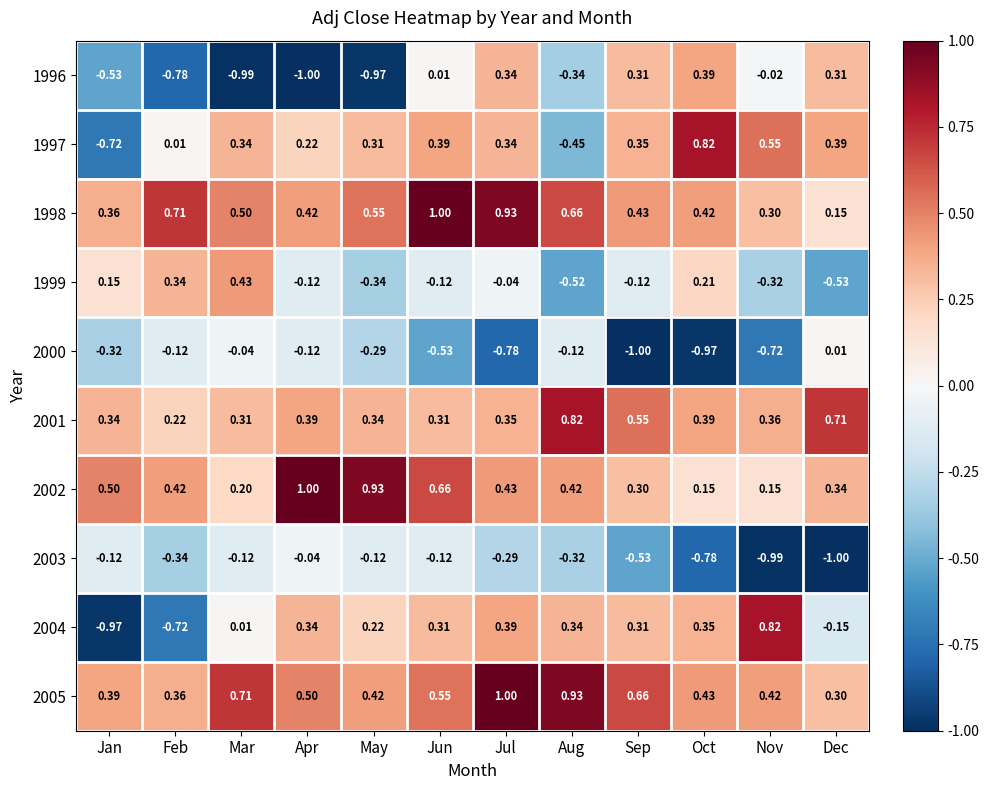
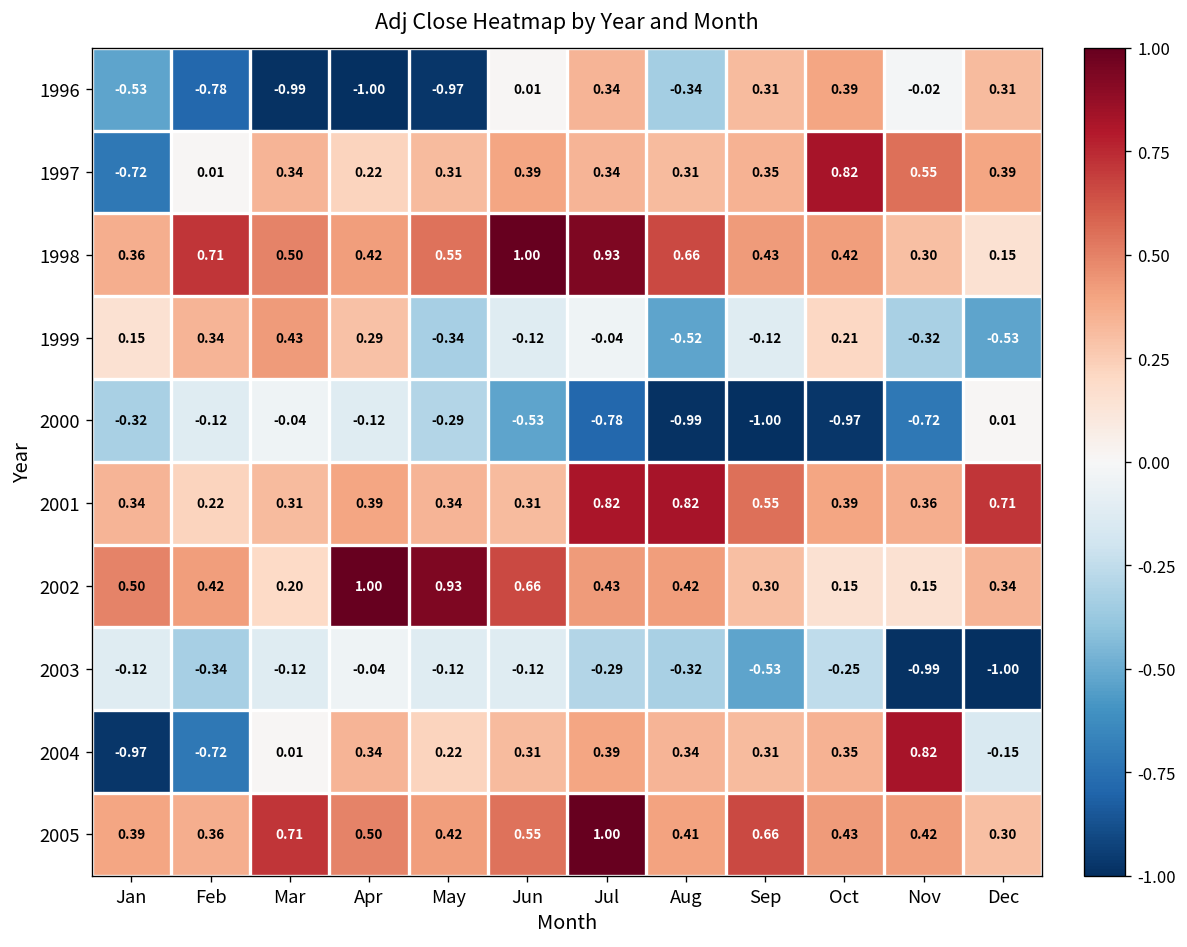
  {
    "1996": {
      "Jan": -0.53,
      "Feb": -0.78,
      "Mar": -0.99,
      "Apr": -1.00,
      "May": -0.97,
      "Jun": 0.01,
      "Jul": 0.34,
      "Aug": -0.34,
      "Sep": 0.31,
      "Oct": 0.39,
      "Nov": -0.02,
      "Dec": 0.31
    },
    "1997": {
      "Jan": -0.72,
      "Feb": 0.01,
      "Mar": 0.34,
      "Apr": 0.22,
      "May": 0.31,
      "Jun": 0.39,
      "Jul": 0.34,
-     "Aug": -0.45,
+     "Aug": 0.31,
      "Sep": 0.35,
      "Oct": 0.82,
      "Nov": 0.55,
      "Dec": 0.39
    },
    "1998": {
      "Jan": 0.36,
      "Feb": 0.71,
      "Mar": 0.50,
      "Apr": 0.42,
      "May": 0.55,
      "Jun": 1.00,
      "Jul": 0.93,
      "Aug": 0.66,
      "Sep": 0.43,
      "Oct": 0.42,
      "Nov": 0.30,
      "Dec": 0.15
    },
    "1999": {
      "Jan": 0.15,
      "Feb": 0.34,
      "Mar": 0.43,
-     "Apr": -0.12,
+     "Apr": 0.29,
      "May": -0.34,
      "Jun": -0.12,
      "Jul": -0.04,
      "Aug": -0.52,
      "Sep": -0.12,
      "Oct": 0.21,
      "Nov": -0.32,
      "Dec": -0.53
    },
    "2000": {
      "Jan": -0.32,
      "Feb": -0.12,
      "Mar": -0.04,
      "Apr": -0.12,
      "May": -0.29,
      "Jun": -0.53,
      "Jul": -0.78,
-     "Aug": -0.12,
+     "Aug": -0.99,
      "Sep": -1.00,
      "Oct": -0.97,
      "Nov": -0.72,
      "Dec": 0.01
    },
    "2001": {
      "Jan": 0.34,
      "Feb": 0.22,
      "Mar": 0.31,
      "Apr": 0.39,
      "May": 0.34,
      "Jun": 0.31,
-     "Jul": 0.35,
+     "Jul": 0.82,
      "Aug": 0.82,
      "Sep": 0.55,
      "Oct": 0.39,
      "Nov": 0.36,
      "Dec": 0.71
    },
    "2002": {
      "Jan": 0.50,
      "Feb": 0.42,
      "Mar": 0.20,
      "Apr": 1.00,
      "May": 0.93,
      "Jun": 0.66,
      "Jul": 0.43,
      "Aug": 0.42,
      "Sep": 0.30,
      "Oct": 0.15,
      "Nov": 0.15,
      "Dec": 0.34
    },
    "2003": {
      "Jan": -0.12,
      "Feb": -0.34,
      "Mar": -0.12,
      "Apr": -0.04,
      "May": -0.12,
      "Jun": -0.12,
      "Jul": -0.29,
      "Aug": -0.32,
      "Sep": -0.53,
-     "Oct": -0.78,
+     "Oct": -0.25,
      "Nov": -0.99,
      "Dec": -1.00
    },
    "2004": {
      "Jan": -0.97,
      "Feb": -0.72,
      "Mar": 0.01,
      "Apr": 0.34,
      "May": 0.22,
      "Jun": 0.31,
      "Jul": 0.39,
      "Aug": 0.34,
      "Sep": 0.31,
      "Oct": 0.35,
      "Nov": 0.82,
      "Dec": -0.15
    },
    "2005": {
      "Jan": 0.39,
      "Feb": 0.36,
      "Mar": 0.71,
      "Apr": 0.50,
      "May": 0.42,
      "Jun": 0.55,
      "Jul": 1.00,
-     "Aug": 0.93,
+     "Aug": 0.41,
      "Sep": 0.66,
      "Oct": 0.43,
      "Nov": 0.42,
      "Dec": 0.30
    }
  }
